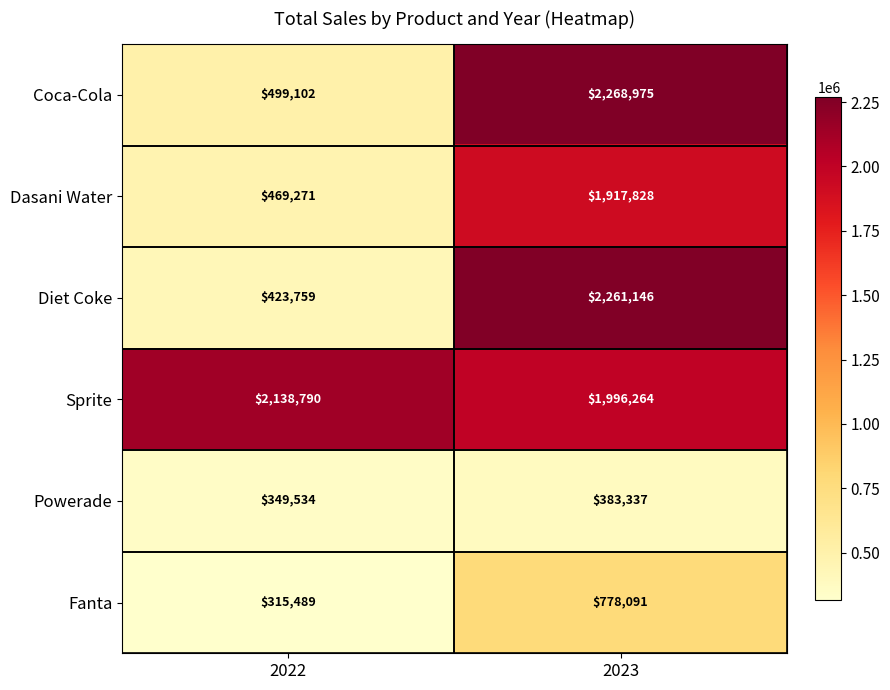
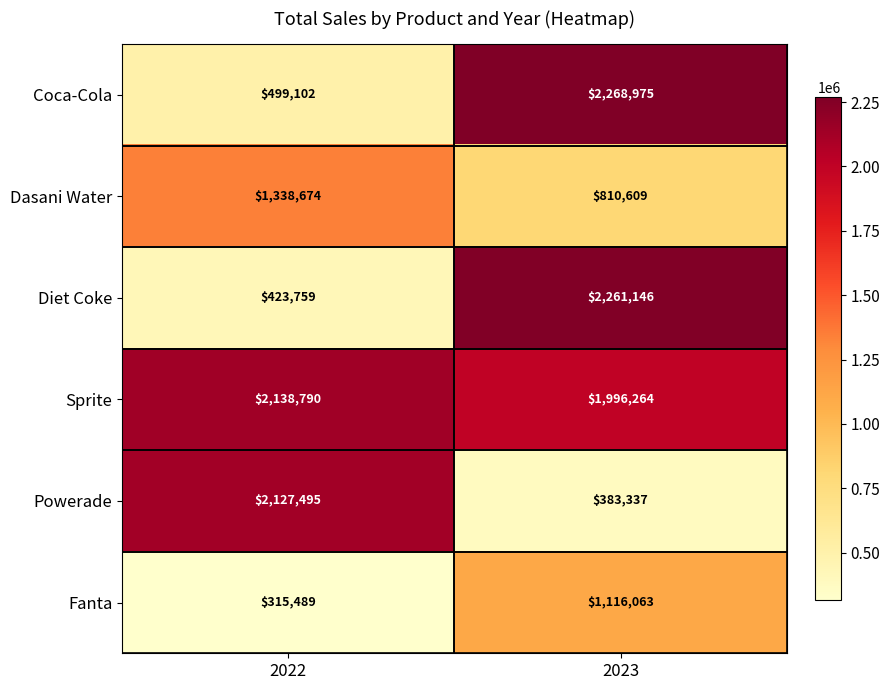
  {
    "Coca-Cola": {
      "2022": "$499,102",
      "2023": "$2,268,975"
    },
    "Dasani Water": {
-     "2022": "$469,271",
-     "2023": "$1,917,828"
+     "2022": "$1,338,674",
+     "2023": "$810,609"
    },
    "Diet Coke": {
      "2022": "$423,759",
      "2023": "$2,261,146"
    },
    "Sprite": {
      "2022": "$2,138,790",
      "2023": "$1,996,264"
    },
    "Powerade": {
-     "2022": "$349,534",
+     "2022": "$2,127,495",
      "2023": "$383,337"
    },
    "Fanta": {
      "2022": "$315,489",
-     "2023": "$778,091"
+     "2023": "$1,116,063"
    }
  }
